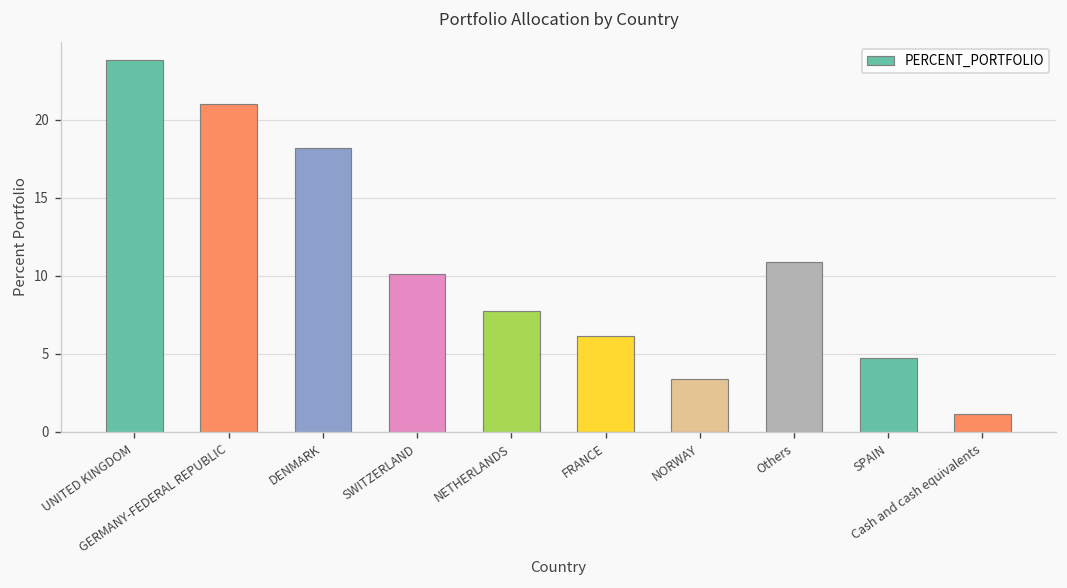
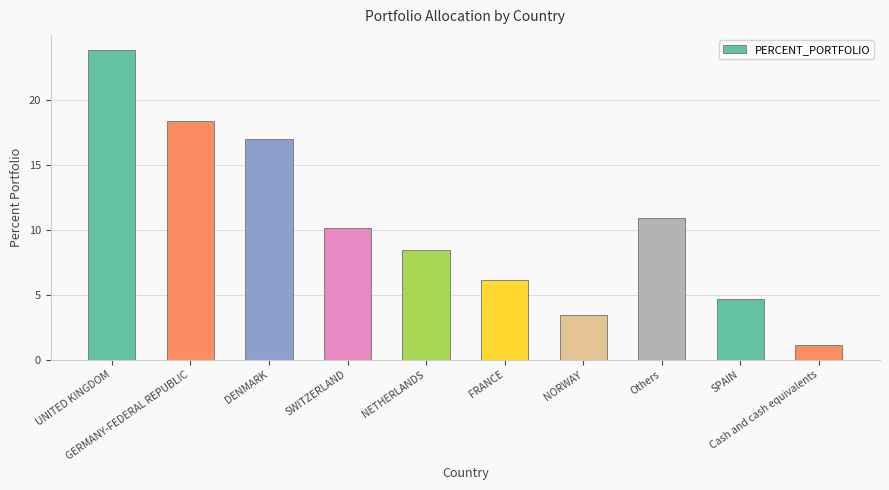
  {
    "UNITED KINGDOM": 23.8,
-   "GERMANY-FEDERAL REPUBLIC": 21.0,
-   "DENMARK": 18.2,
+   "GERMANY-FEDERAL REPUBLIC": 18.4,
+   "DENMARK": 17.0,
    "SWITZERLAND": 10.1,
-   "NETHERLANDS": 7.7,
+   "NETHERLANDS": 8.4,
    "FRANCE": 6.1,
    "NORWAY": 3.4,
    "Others": 10.9,
    "SPAIN": 4.7,
    "Cash and cash equivalents": 1.1
  }
